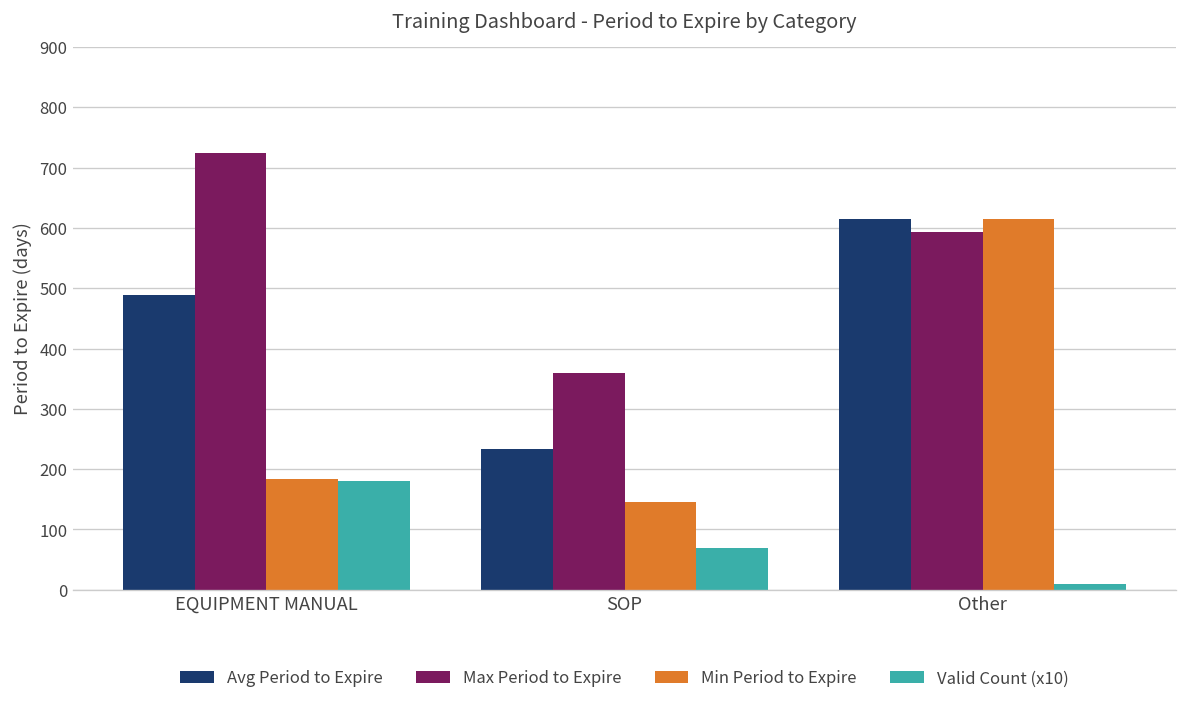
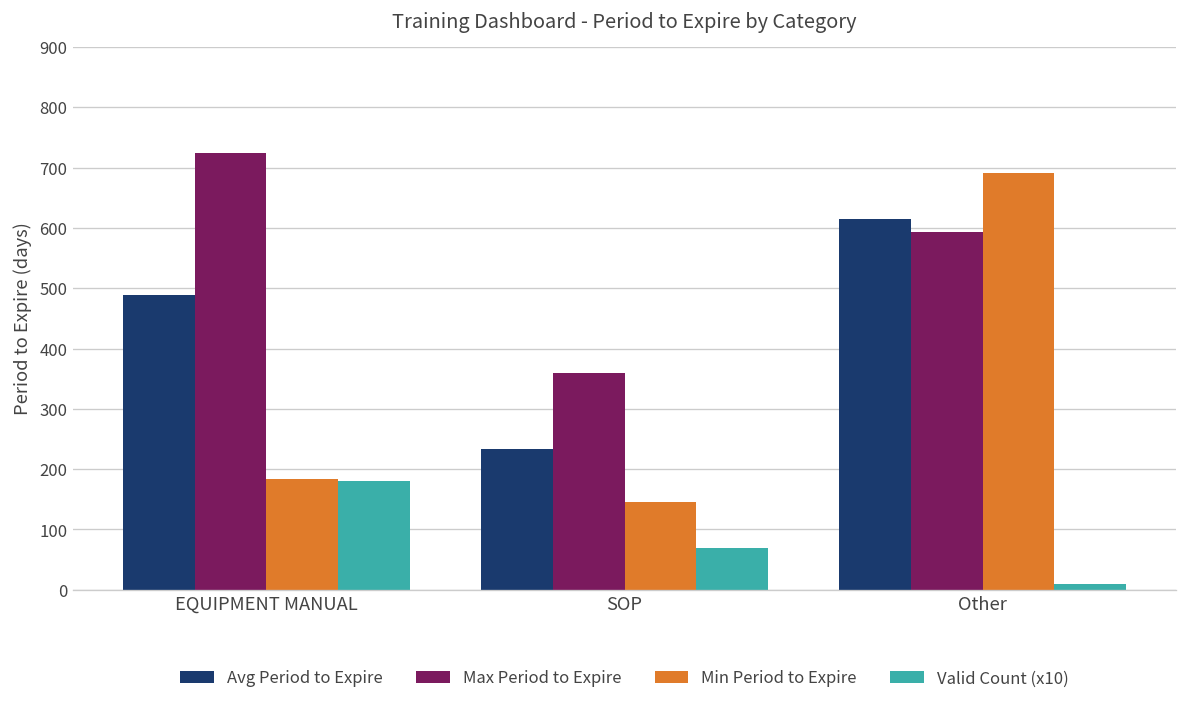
  {
    "Avg Period to Expire": {
      "EQUIPMENT MANUAL": 490,
      "SOP": 230,
      "Other": 620
    },
    "Max Period to Expire": {
      "EQUIPMENT MANUAL": 720,
      "SOP": 360,
      "Other": 590
    },
    "Min Period to Expire": {
      "EQUIPMENT MANUAL": 180,
      "SOP": 150,
-     "Other": 620
+     "Other": 690
    },
    "Valid Count (x10)": {
      "EQUIPMENT MANUAL": 180,
      "SOP": 70,
      "Other": 10
    }
  }
